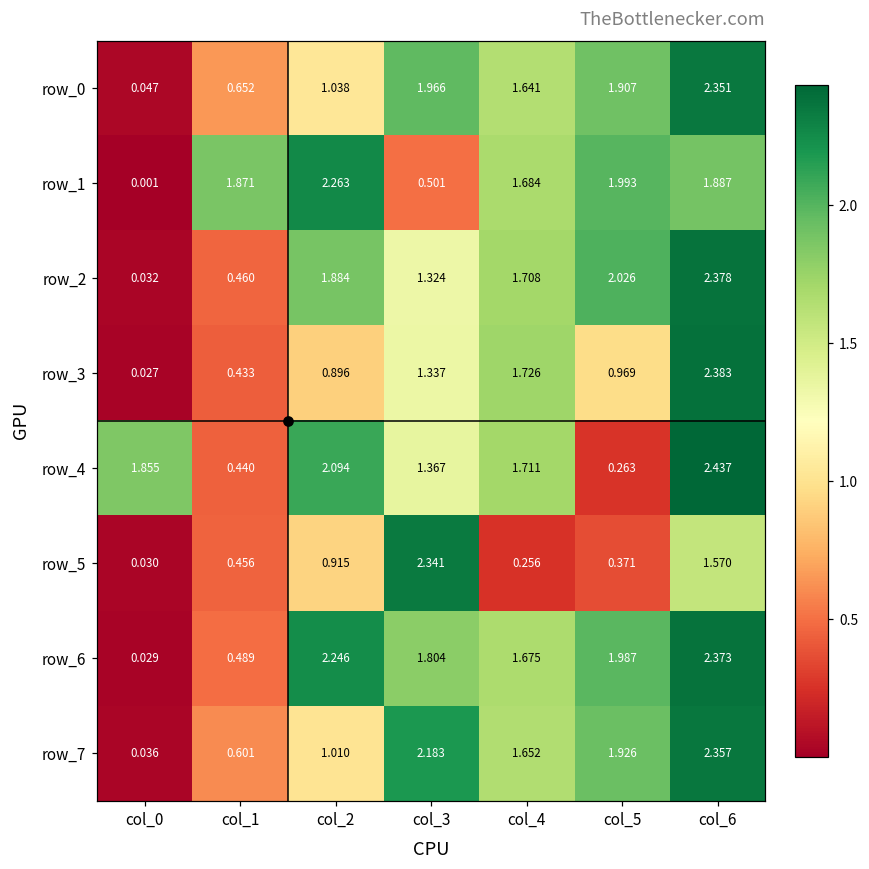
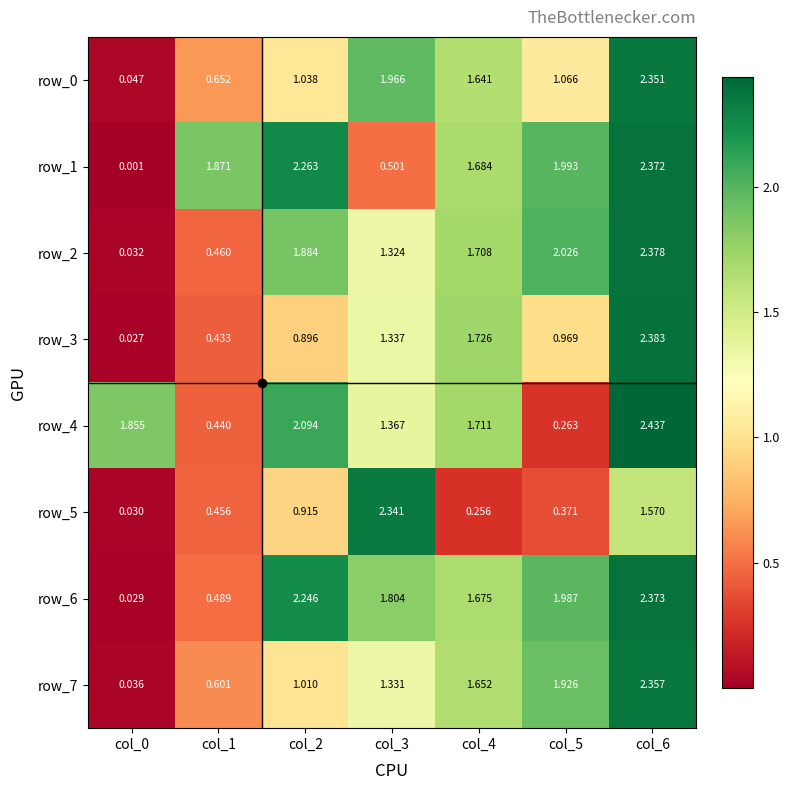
  {
    "row_0": {
      "col_0": 0.047,
      "col_1": 0.652,
      "col_2": 1.038,
      "col_3": 1.966,
      "col_4": 1.641,
-     "col_5": 1.907,
+     "col_5": 1.066,
      "col_6": 2.351
    },
    "row_1": {
      "col_0": 0.001,
      "col_1": 1.871,
      "col_2": 2.263,
      "col_3": 0.501,
      "col_4": 1.684,
      "col_5": 1.993,
-     "col_6": 1.887
+     "col_6": 2.372
    },
    "row_2": {
      "col_0": 0.032,
      "col_1": 0.460,
      "col_2": 1.884,
      "col_3": 1.324,
      "col_4": 1.708,
      "col_5": 2.026,
      "col_6": 2.378
    },
    "row_3": {
      "col_0": 0.027,
      "col_1": 0.433,
      "col_2": 0.896,
      "col_3": 1.337,
      "col_4": 1.726,
      "col_5": 0.969,
      "col_6": 2.383
    },
    "row_4": {
      "col_0": 1.855,
      "col_1": 0.440,
      "col_2": 2.094,
      "col_3": 1.367,
      "col_4": 1.711,
      "col_5": 0.263,
      "col_6": 2.437
    },
    "row_5": {
      "col_0": 0.030,
      "col_1": 0.456,
      "col_2": 0.915,
      "col_3": 2.341,
      "col_4": 0.256,
      "col_5": 0.371,
      "col_6": 1.570
    },
    "row_6": {
      "col_0": 0.029,
      "col_1": 0.489,
      "col_2": 2.246,
      "col_3": 1.804,
      "col_4": 1.675,
      "col_5": 1.987,
      "col_6": 2.373
    },
    "row_7": {
      "col_0": 0.036,
      "col_1": 0.601,
      "col_2": 1.010,
-     "col_3": 2.183,
+     "col_3": 1.331,
      "col_4": 1.652,
      "col_5": 1.926,
      "col_6": 2.357
    }
  }
